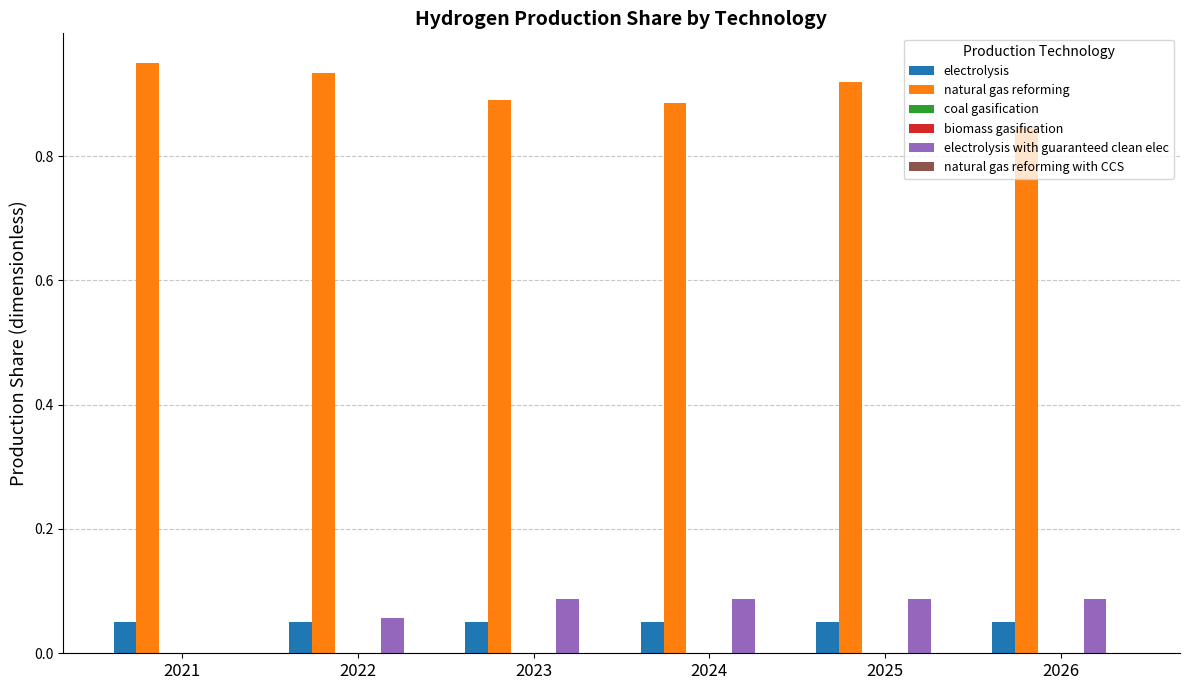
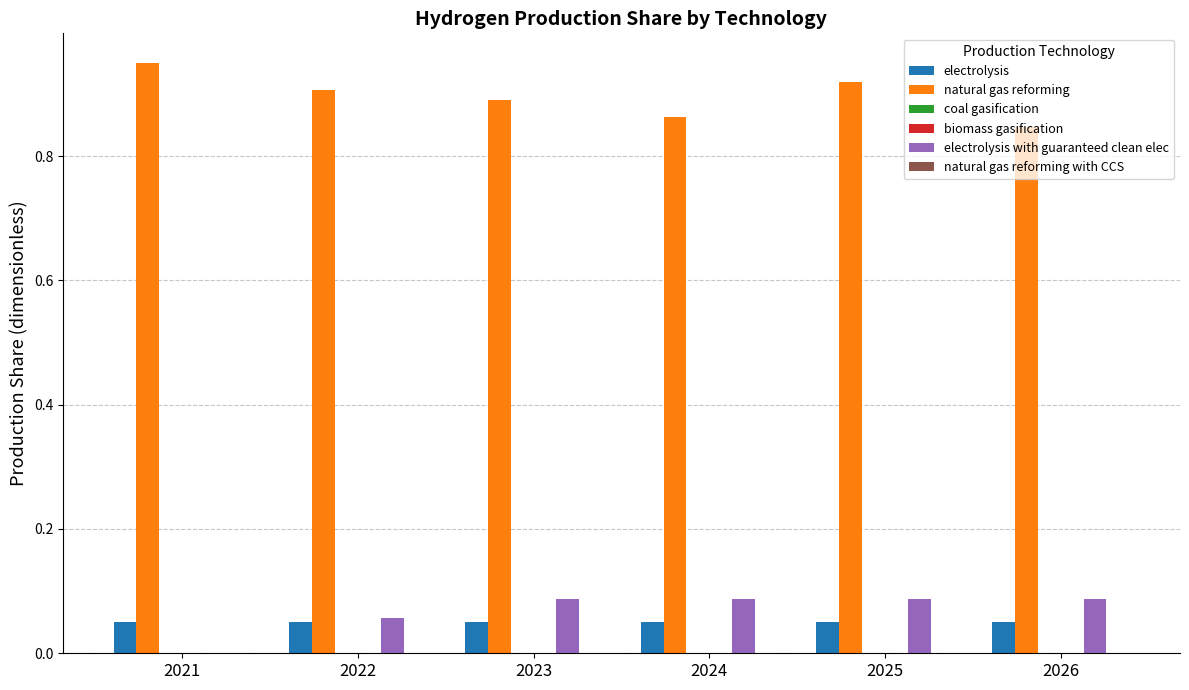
  {
    "electrolysis": {
      "2021": 0.05,
      "2022": 0.05,
      "2023": 0.05,
      "2024": 0.05,
      "2025": 0.05,
      "2026": 0.05
    },
    "natural gas reforming": {
      "2021": 0.95,
-     "2022": 0.93,
+     "2022": 0.91,
      "2023": 0.89,
-     "2024": 0.89,
+     "2024": 0.86,
      "2025": 0.92
    },
    "coal gasification": {
      "2021": 0.00,
      "2022": 0.00,
      "2023": 0.00,
      "2024": 0.00,
      "2025": 0.00,
      "2026": 0.00
    },
    "biomass gasification": {
      "2021": 0.00,
      "2022": 0.00,
      "2023": 0.00,
      "2024": 0.00,
      "2025": 0.00,
      "2026": 0.00
    },
    "electrolysis with guaranteed clean elec": {
      "2021": 0.00,
      "2022": 0.06,
      "2023": 0.09,
      "2024": 0.09,
      "2025": 0.09,
      "2026": 0.09
    },
    "natural gas reforming with CCS": {
      "2021": 0.00,
      "2022": 0.00,
      "2023": 0.00,
      "2024": 0.00,
      "2025": 0.00,
      "2026": 0.00
    }
  }
